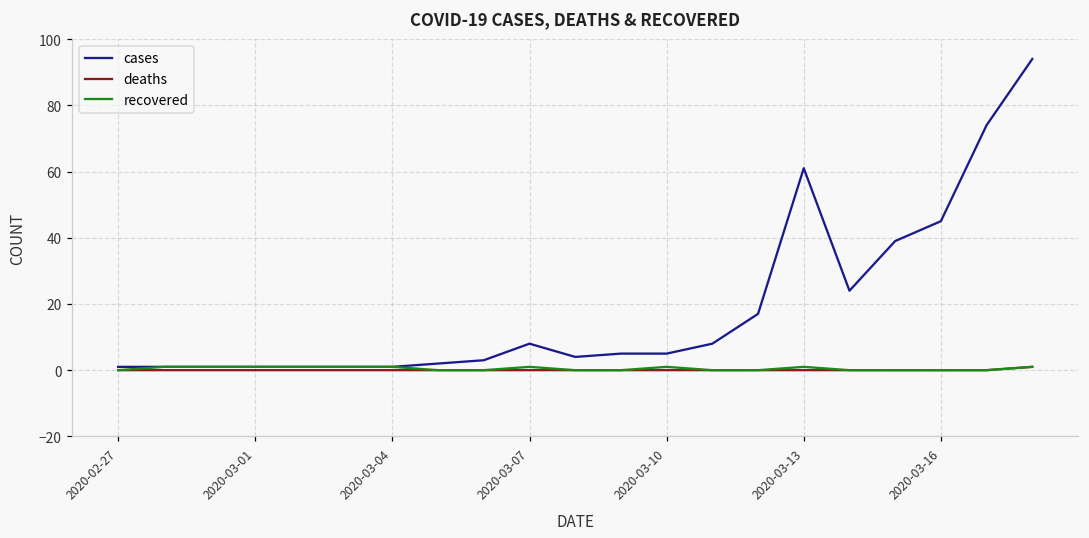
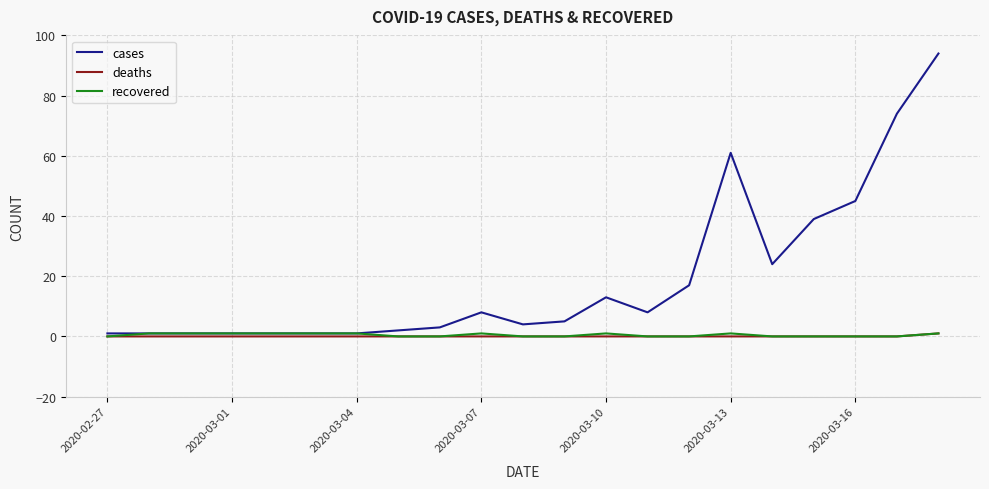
  {
    "cases": {
      "2020-02-27": 1,
      "2020-03-07": 8,
-     "2020-03-10": 5,
+     "2020-03-10": 13,
      "2020-03-13": 61,
      "2020-03-16": 45
    },
    "deaths": {
      "2020-03-01": 0,
      "2020-03-04": 0,
      "2020-03-07": 0,
      "2020-03-10": 0,
      "2020-03-13": 0
    },
    "recovered": {
      "2020-03-07": 1,
      "2020-03-10": 1,
      "2020-03-13": 1
    }
  }
